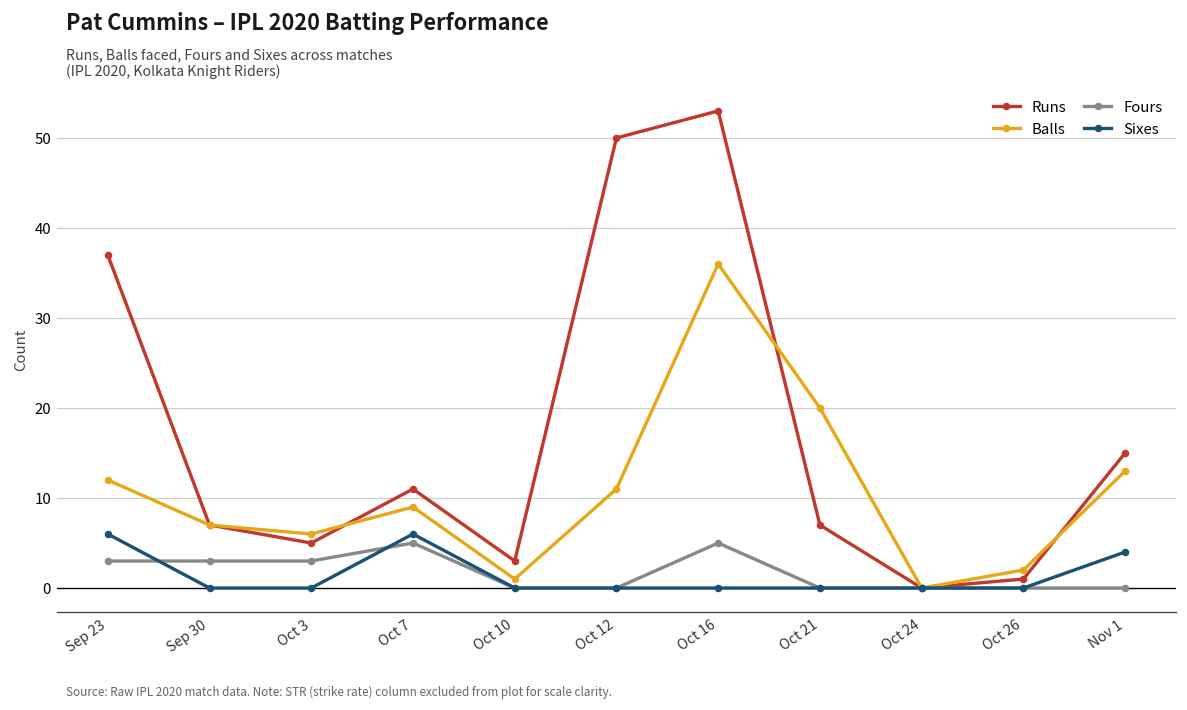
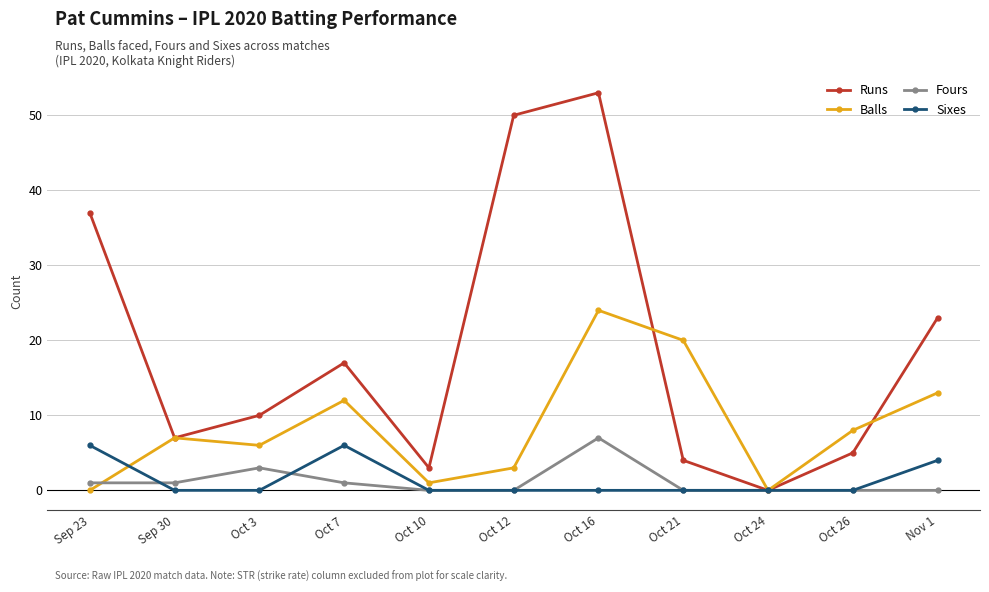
  {
    "Runs": {
      "Sep 23": 37,
-     "Oct 3": 5,
-     "Oct 7": 11,
+     "Oct 3": 10,
+     "Oct 7": 17,
      "Oct 10": 3,
      "Oct 12": 50,
      "Oct 16": 53,
-     "Oct 21": 7,
-     "Oct 26": 1,
-     "Nov 1": 15
+     "Oct 21": 4,
+     "Oct 26": 5,
+     "Nov 1": 23
    },
    "Balls": {
-     "Sep 23": 12,
+     "Sep 23": 0,
      "Oct 3": 6,
-     "Oct 7": 9,
+     "Oct 7": 12,
      "Oct 10": 1,
-     "Oct 12": 11,
-     "Oct 16": 36,
+     "Oct 12": 3,
+     "Oct 16": 24,
      "Oct 21": 20,
-     "Oct 26": 2,
+     "Oct 26": 8,
      "Nov 1": 13
    },
    "Fours": {
-     "Sep 23": 3,
-     "Sep 30": 3,
+     "Sep 23": 1,
+     "Sep 30": 1,
      "Oct 3": 3,
-     "Oct 7": 5,
-     "Oct 16": 5,
+     "Oct 7": 1,
+     "Oct 16": 7,
      "Nov 1": 0
    },
    "Sixes": {
      "Sep 23": 6,
      "Sep 30": 0,
      "Oct 3": 0,
      "Oct 7": 6,
      "Oct 16": 0,
      "Nov 1": 4
    }
  }
